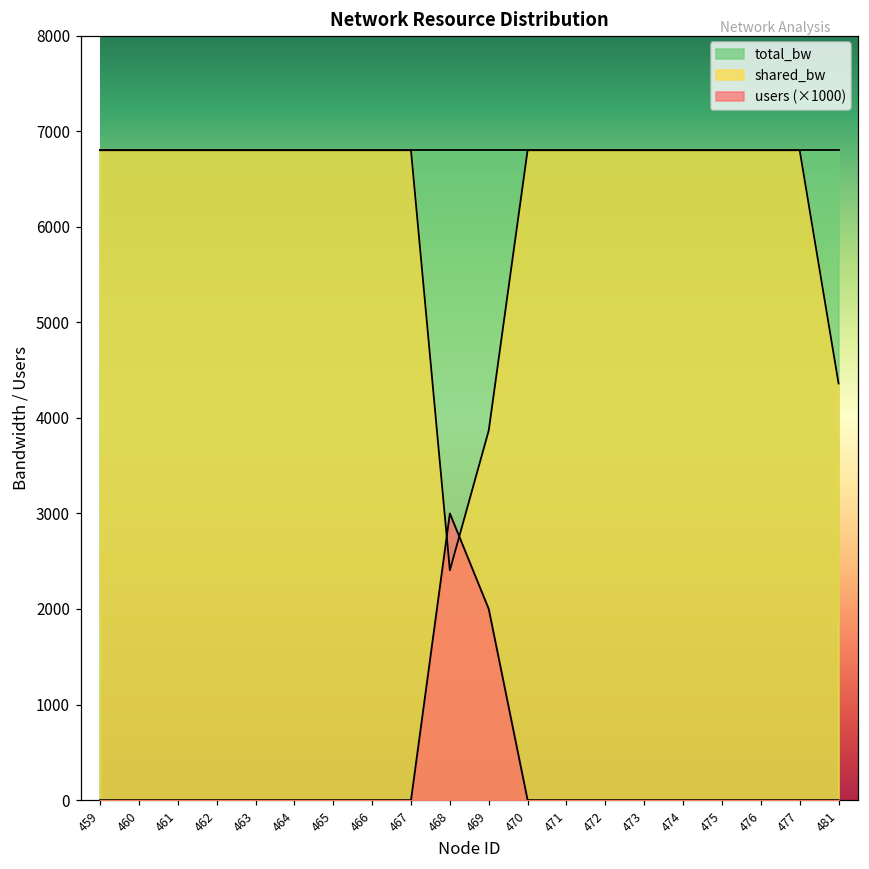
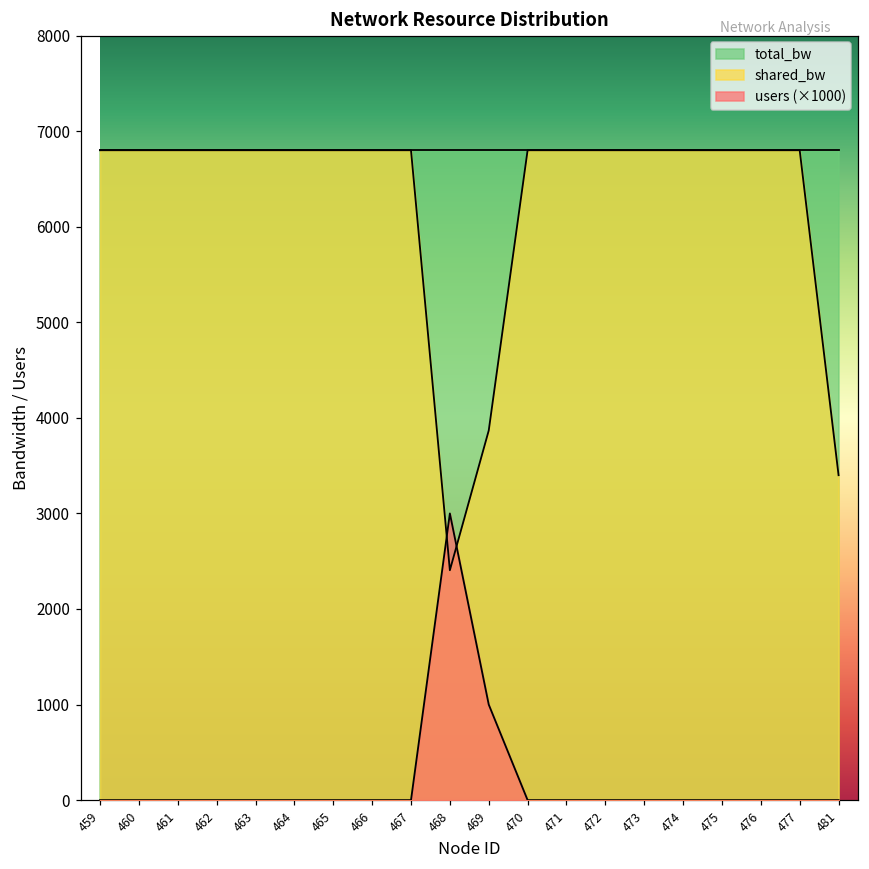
  {
    "total_bw": {
      "468": 6800,
      "469": 6800,
      "481": 6800
    },
    "shared_bw": {
      "468": 2400,
      "469": 3900,
-     "481": 4400
+     "481": 3400
    },
    "users (×1000)": {
      "459": 0,
      "460": 0,
      "461": 0,
      "462": 0,
      "463": 0,
      "464": 0,
      "465": 0,
      "466": 0,
      "467": 0,
      "468": 3000,
-     "469": 2000,
+     "469": 1000,
      "470": 0,
      "471": 0,
      "472": 0,
      "473": 0,
      "474": 0,
      "475": 0,
      "476": 0,
      "477": 0,
      "481": 0
    }
  }
